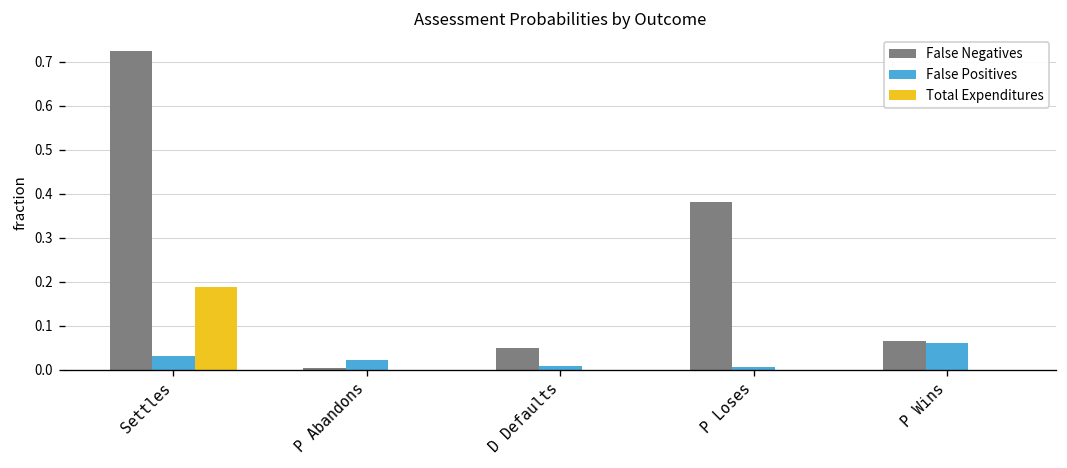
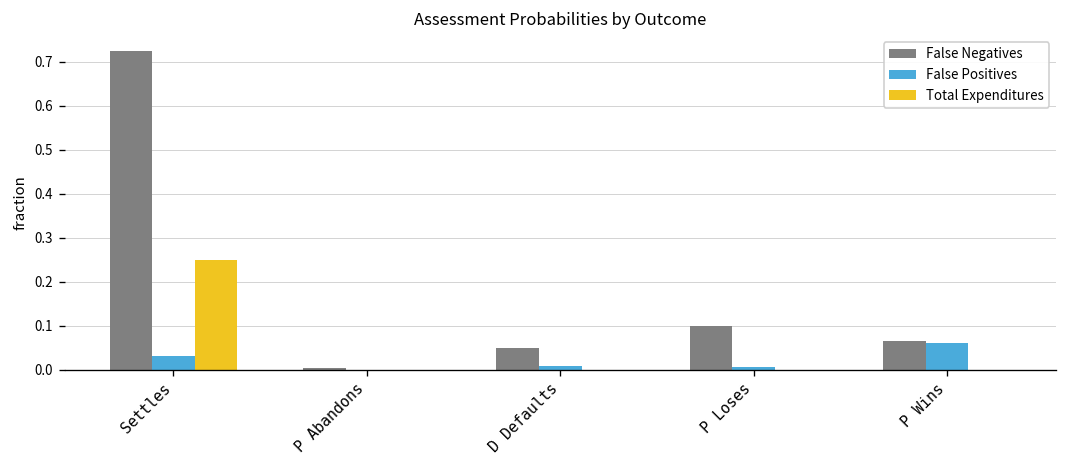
  {
    "False Negatives": {
      "Settles": 0.72,
      "D Defaults": 0.05,
-     "P Loses": 0.38,
+     "P Loses": 0.10,
      "P Wins": 0.06
    },
    "False Positives": {
      "Settles": 0.03,
-     "P Abandons": 0.02,
+     "P Abandons": 0.00,
      "D Defaults": 0.01,
      "P Loses": 0.01,
      "P Wins": 0.06
    },
    "Total Expenditures": {
-     "Settles": 0.19,
+     "Settles": 0.25,
      "P Abandons": 0.00,
      "D Defaults": 0.00,
      "P Loses": 0.00,
      "P Wins": 0.00
    }
  }
